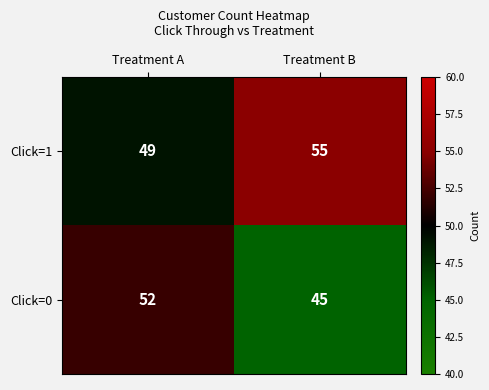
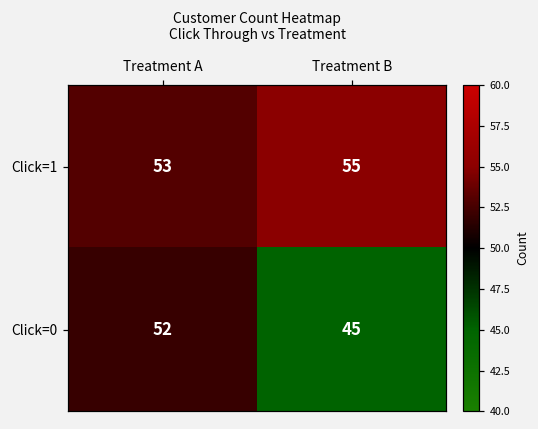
  {
    "Click=1": {
-     "Treatment A": 49,
+     "Treatment A": 53,
      "Treatment B": 55
    },
    "Click=0": {
      "Treatment A": 52,
      "Treatment B": 45
    }
  }
